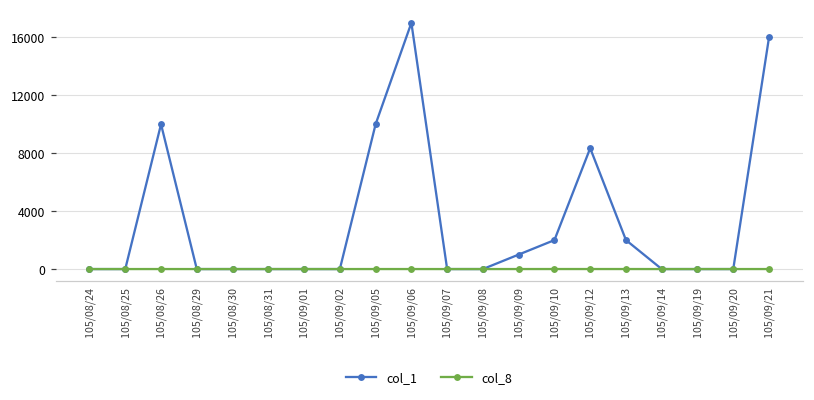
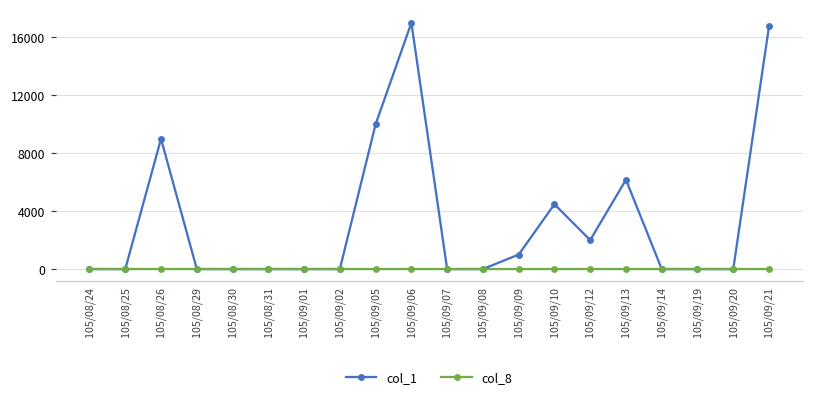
  {
    "col_1": {
-     "105/08/26": 10000,
+     "105/08/26": 9000,
      "105/09/05": 10000,
      "105/09/06": 17000,
      "105/09/09": 1000,
-     "105/09/10": 2000,
-     "105/09/12": 8300,
-     "105/09/13": 2000,
-     "105/09/21": 16000
+     "105/09/10": 4500,
+     "105/09/12": 2000,
+     "105/09/13": 6200,
+     "105/09/21": 16800
    },
    "col_8": {
      "105/08/26": 0,
      "105/09/05": 0,
      "105/09/06": 0,
      "105/09/09": 0,
      "105/09/10": 0,
      "105/09/12": 0,
      "105/09/13": 0,
      "105/09/21": 0
    }
  }
